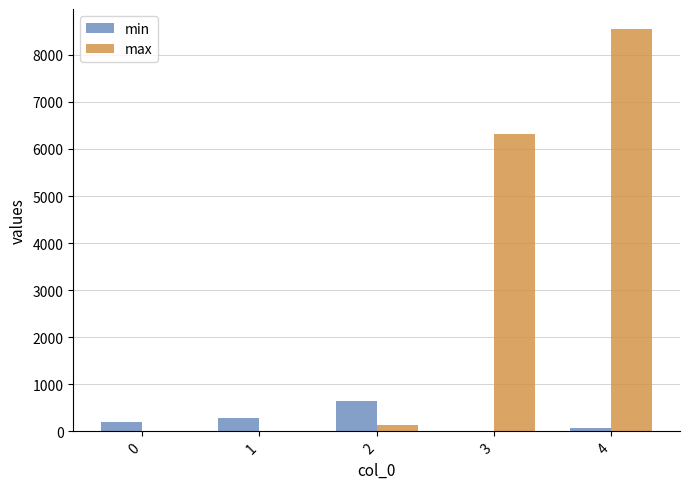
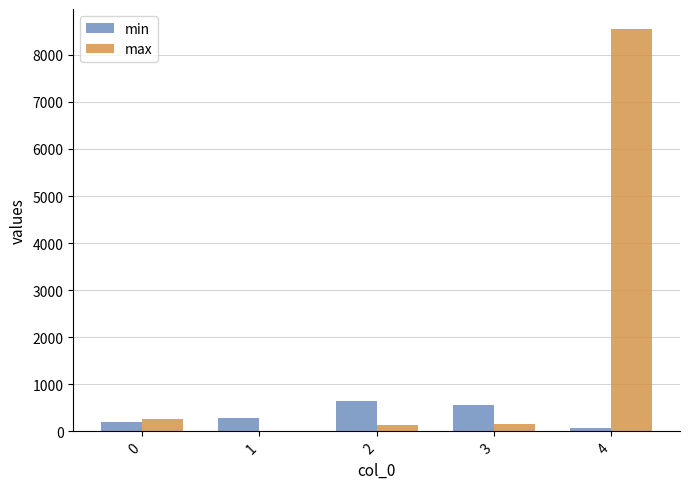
  {
    "min": {
      "0": 200,
      "1": 300,
      "2": 700,
-     "3": 0,
+     "3": 600,
      "4": 100
    },
    "max": {
-     "0": 0,
+     "0": 300,
      "2": 100,
-     "3": 6300,
+     "3": 200,
      "4": 8500
    }
  }
